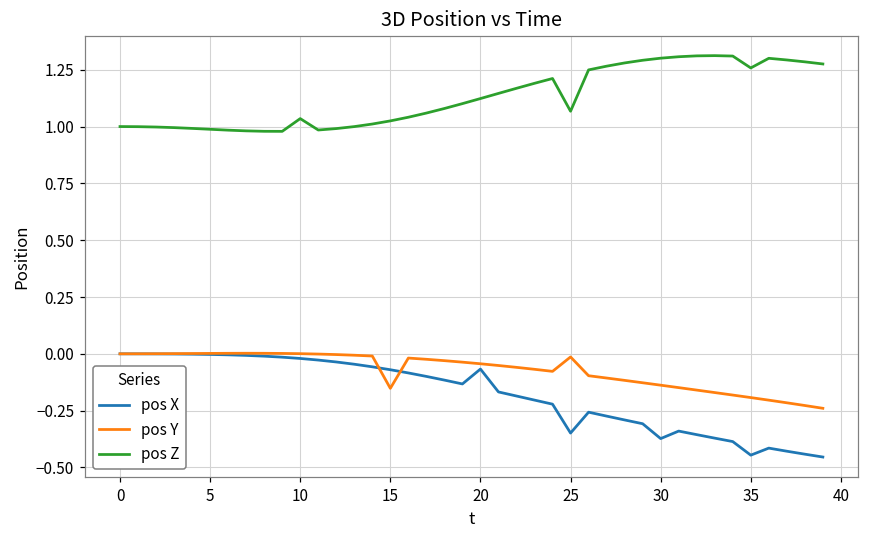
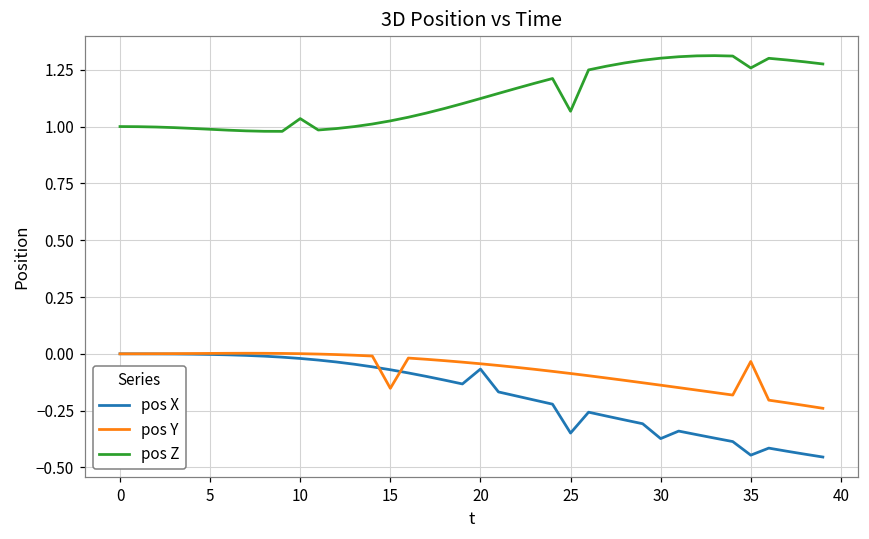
  {
    "pos X": {
      "10": -0.02,
      "15": -0.07,
      "20": -0.07,
      "25": -0.35,
      "30": -0.37,
      "35": -0.45
    },
    "pos Y": {
      "10": 0.00,
      "15": -0.15,
      "20": -0.04,
-     "25": -0.01,
+     "25": -0.09,
      "30": -0.14,
-     "35": -0.19
+     "35": -0.03
    },
    "pos Z": {
      "0": 1.00,
      "5": 0.99,
      "10": 1.04,
      "15": 1.02,
      "20": 1.12,
      "25": 1.07,
      "30": 1.30,
      "35": 1.26
    }
  }
